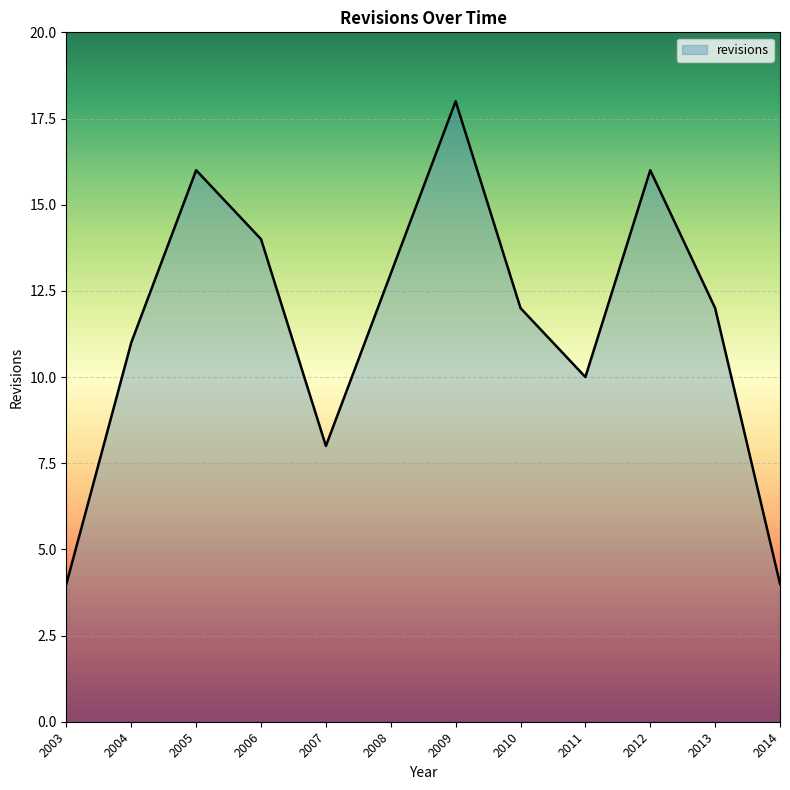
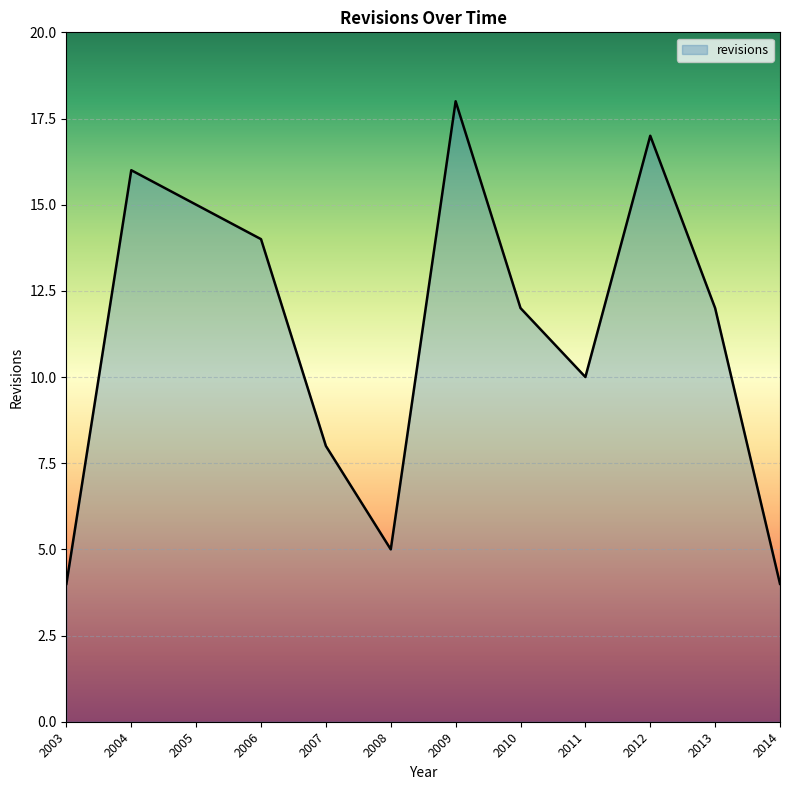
  {
    "2003": 4,
-   "2004": 11,
-   "2005": 16,
+   "2004": 16,
+   "2005": 15,
    "2006": 14,
    "2007": 8,
-   "2008": 13,
+   "2008": 5,
    "2009": 18,
    "2010": 12,
    "2011": 10,
-   "2012": 16,
+   "2012": 17,
    "2013": 12,
    "2014": 4
  }
